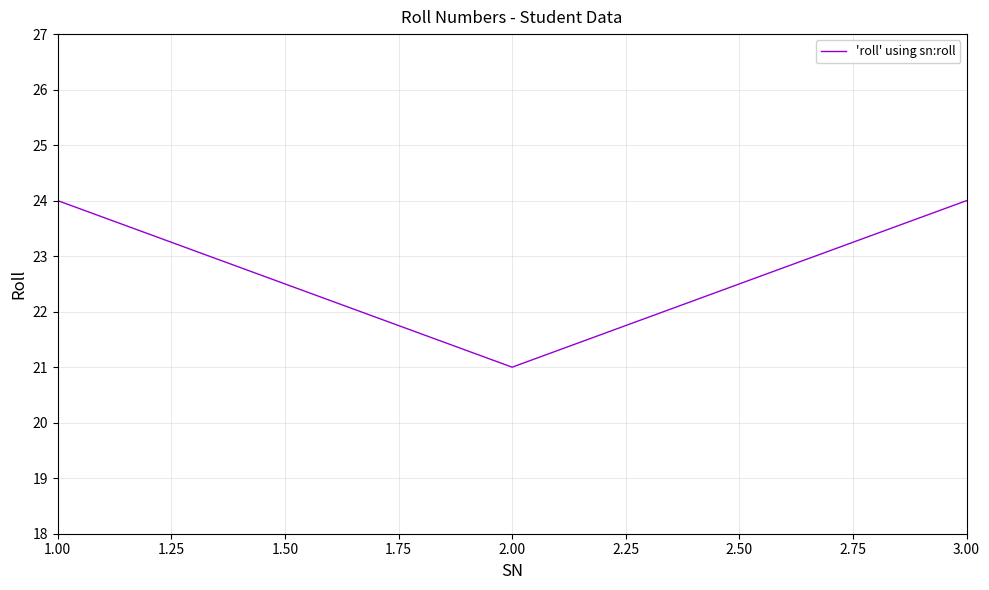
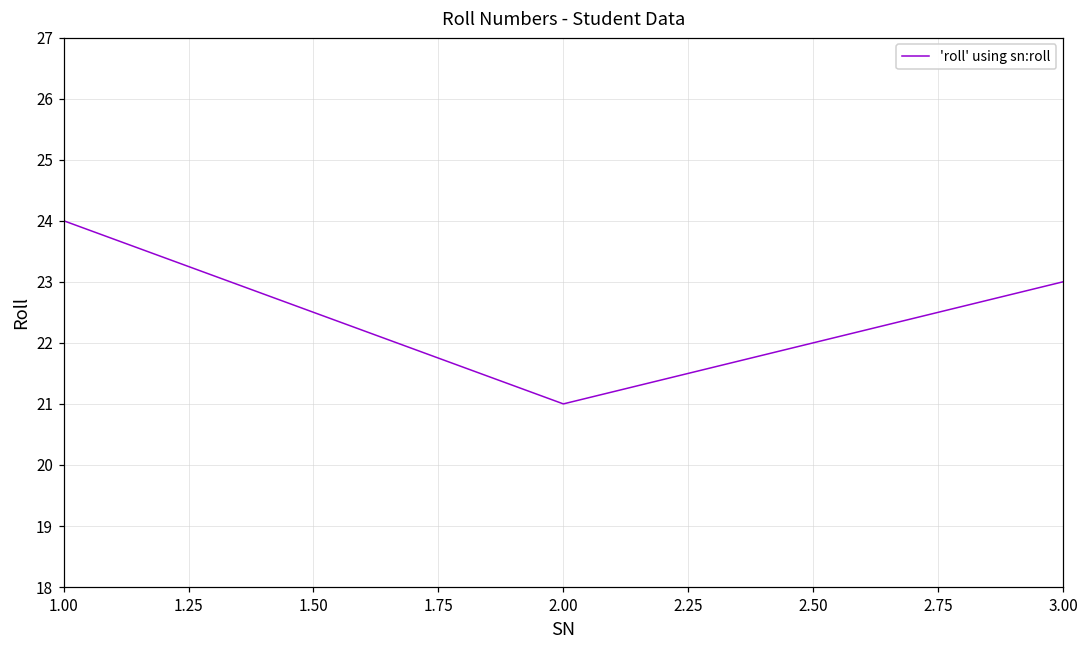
  {
    "1.00": 24,
    "2.00": 21,
-   "3.00": 24
+   "3.00": 23
  }
